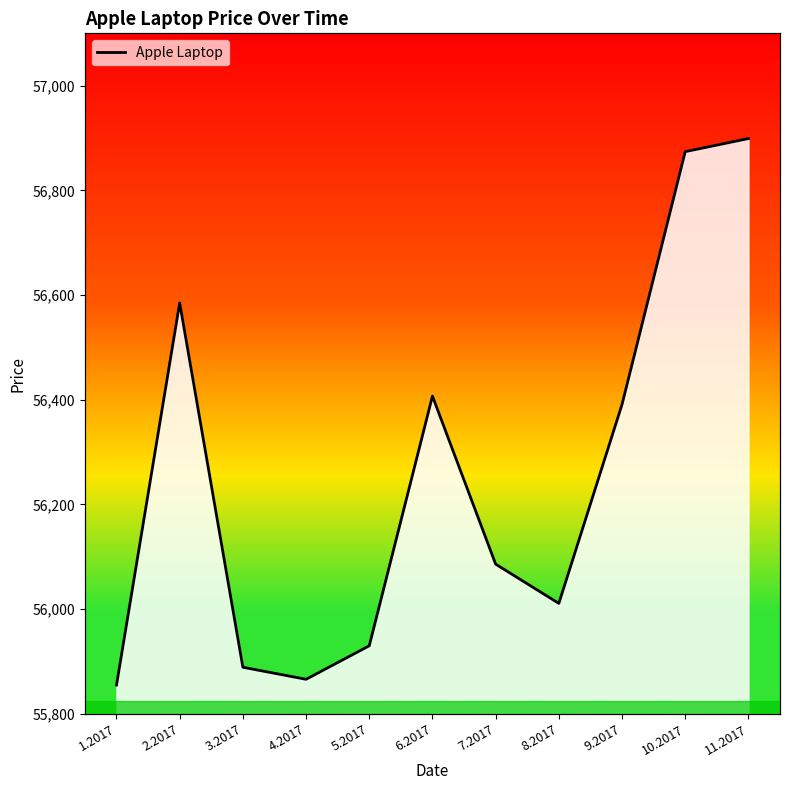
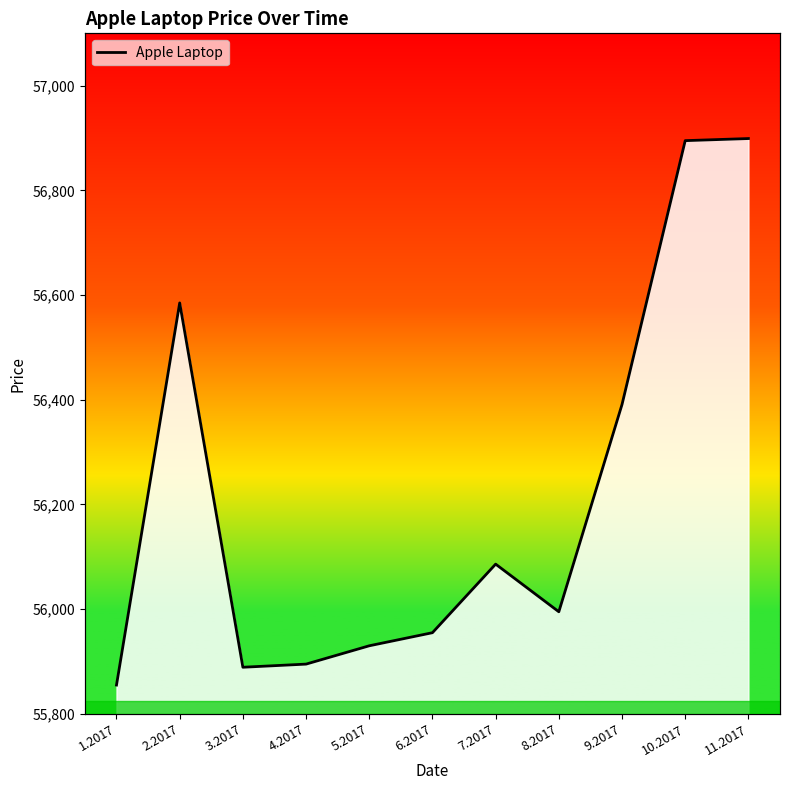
  {
    "1.2017": "55,860",
    "2.2017": "56,590",
    "3.2017": "55,890",
-   "4.2017": "55,870",
+   "4.2017": "55,900",
    "5.2017": "55,930",
-   "6.2017": "56,410",
+   "6.2017": "55,960",
    "7.2017": "56,090",
-   "8.2017": "56,010",
+   "8.2017": "56,000",
    "9.2017": "56,390",
-   "10.2017": "56,870",
+   "10.2017": "56,900",
    "11.2017": "56,900"
  }
